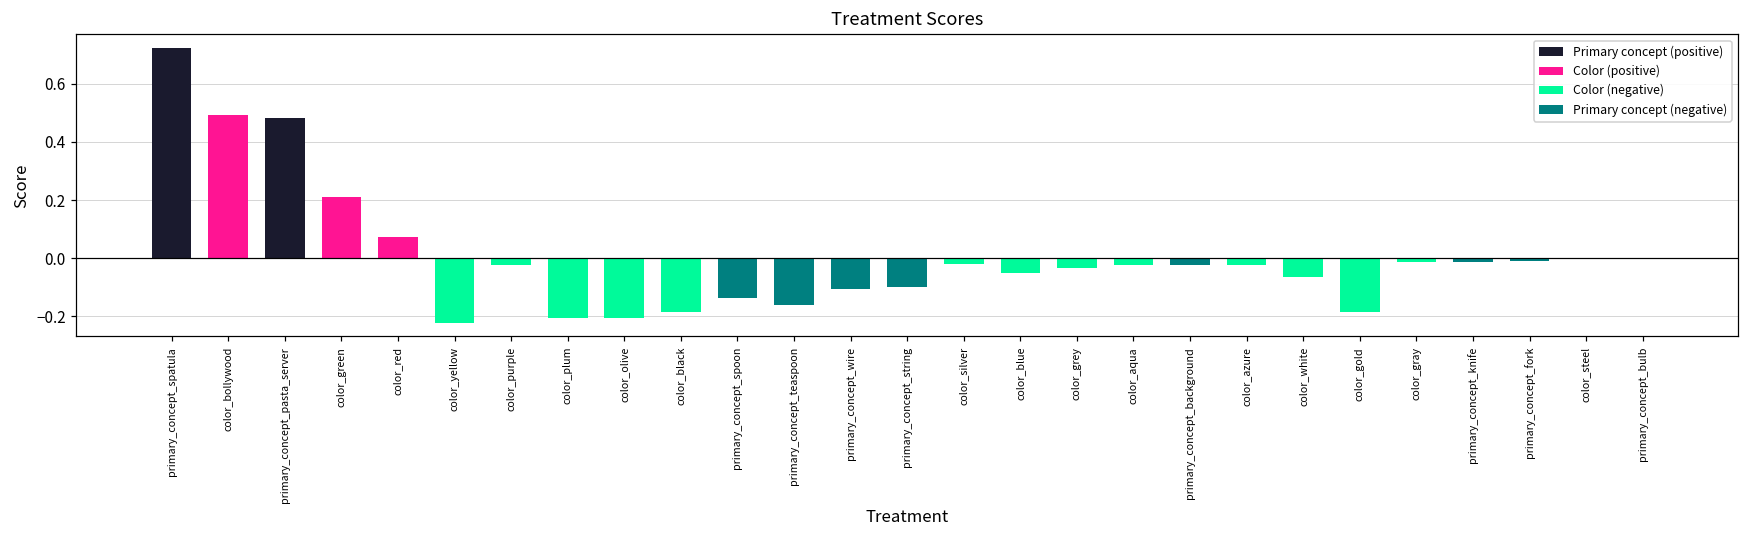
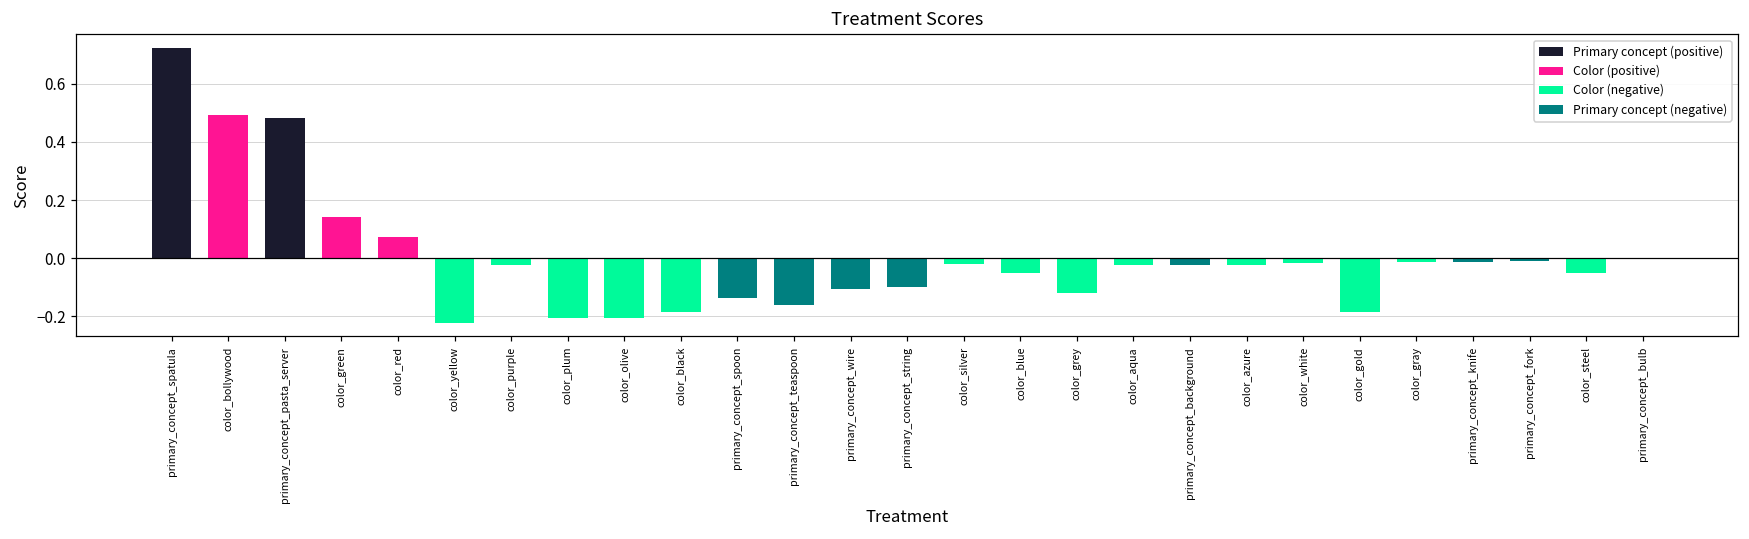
  {
    "primary_concept_spatula": 0.72,
    "color_bollywood": 0.49,
    "primary_concept_pasta_server": 0.48,
-   "color_green": 0.21,
+   "color_green": 0.14,
    "color_red": 0.07,
    "color_yellow": -0.22,
    "color_purple": -0.02,
    "color_plum": -0.21,
    "color_olive": -0.21,
    "color_black": -0.19,
    "primary_concept_spoon": -0.14,
    "primary_concept_teaspoon": -0.16,
    "primary_concept_wire": -0.11,
    "primary_concept_string": -0.10,
    "color_silver": -0.02,
    "color_blue": -0.05,
-   "color_grey": -0.03,
+   "color_grey": -0.12,
    "color_aqua": -0.02,
    "primary_concept_background": -0.02,
    "color_azure": -0.02,
-   "color_white": -0.07,
+   "color_white": -0.02,
    "color_gold": -0.18,
    "color_gray": -0.01,
    "primary_concept_knife": -0.01,
    "primary_concept_fork": -0.01,
-   "color_steel": 0.00
+   "color_steel": -0.05
  }
